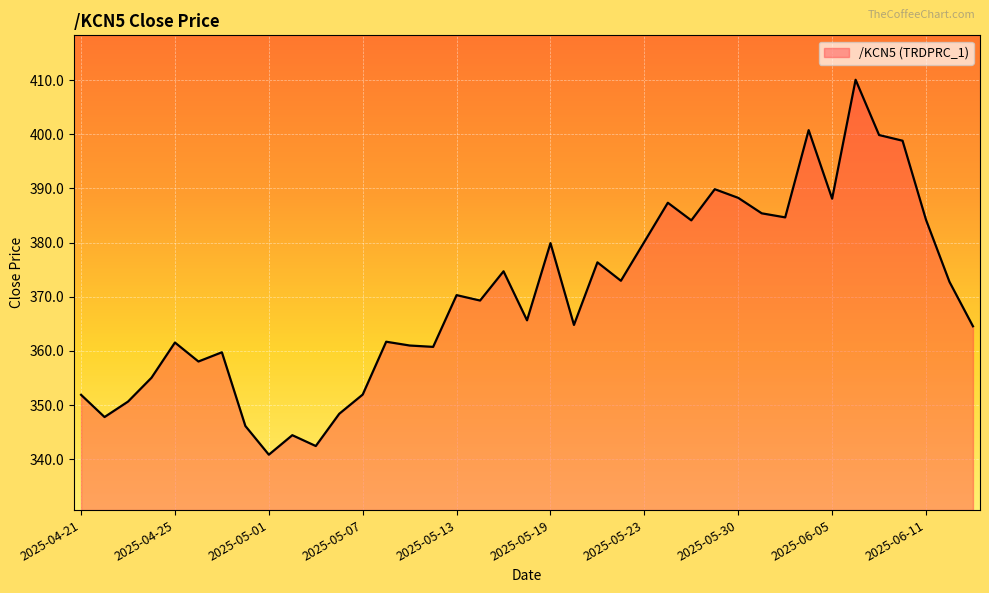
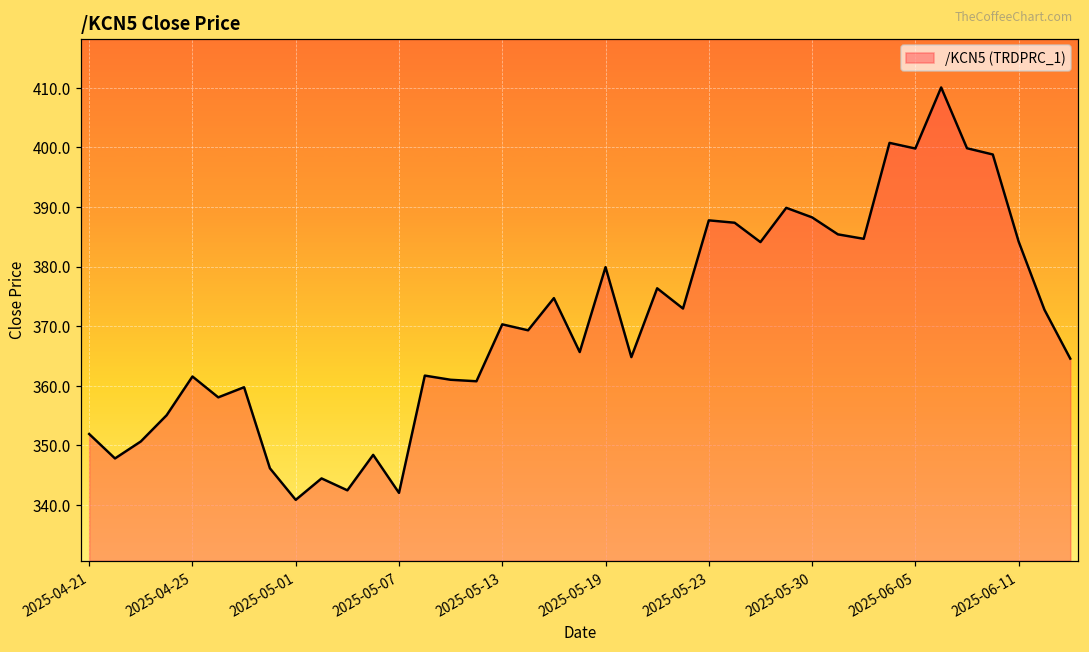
  {
    "2025-04-21": 352,
    "2025-04-25": 362,
    "2025-05-01": 341,
-   "2025-05-07": 352,
+   "2025-05-07": 342,
    "2025-05-13": 370,
    "2025-05-19": 380,
-   "2025-05-23": 380,
+   "2025-05-23": 388,
    "2025-05-30": 388,
-   "2025-06-05": 388,
+   "2025-06-05": 400,
    "2025-06-11": 384
  }
